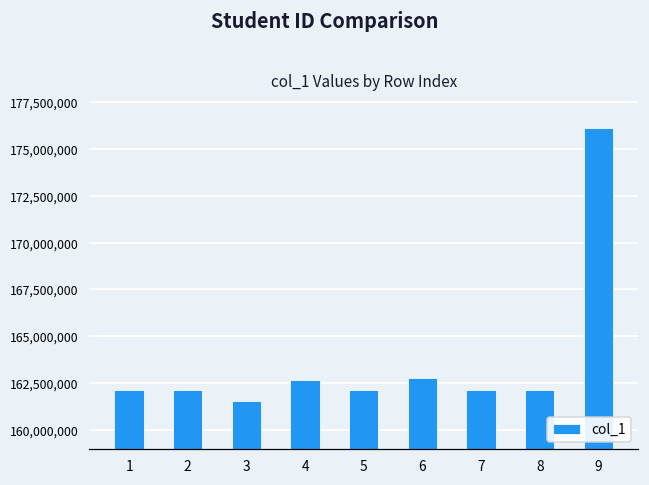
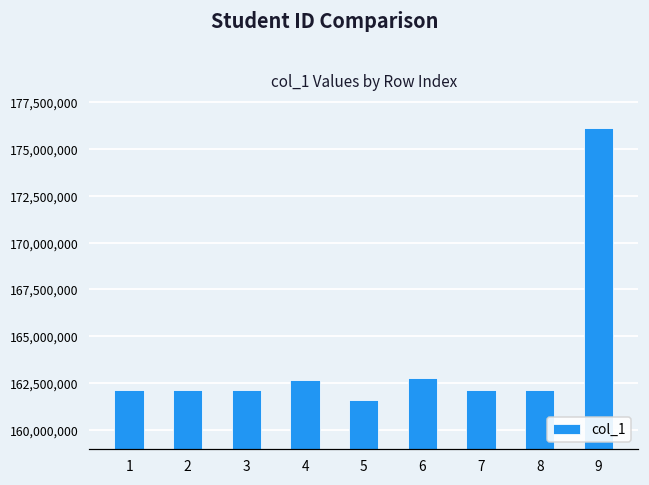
  {
    "1": "162,100,000",
    "2": "162,100,000",
-   "3": "161,500,000",
+   "3": "162,100,000",
    "4": "162,700,000",
-   "5": "162,100,000",
+   "5": "161,600,000",
    "6": "162,800,000",
    "7": "162,100,000",
    "8": "162,100,000",
    "9": "176,100,000"
  }
